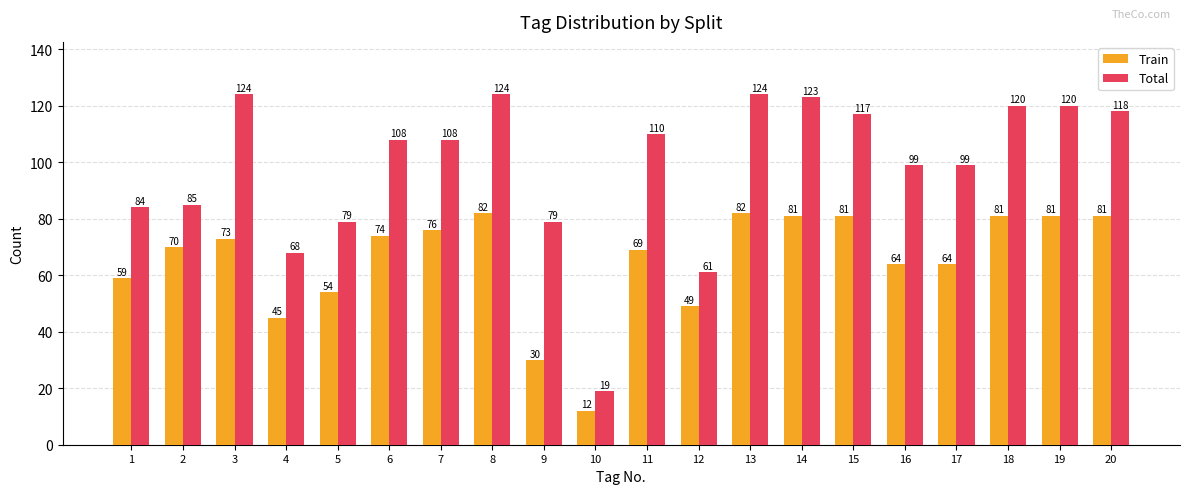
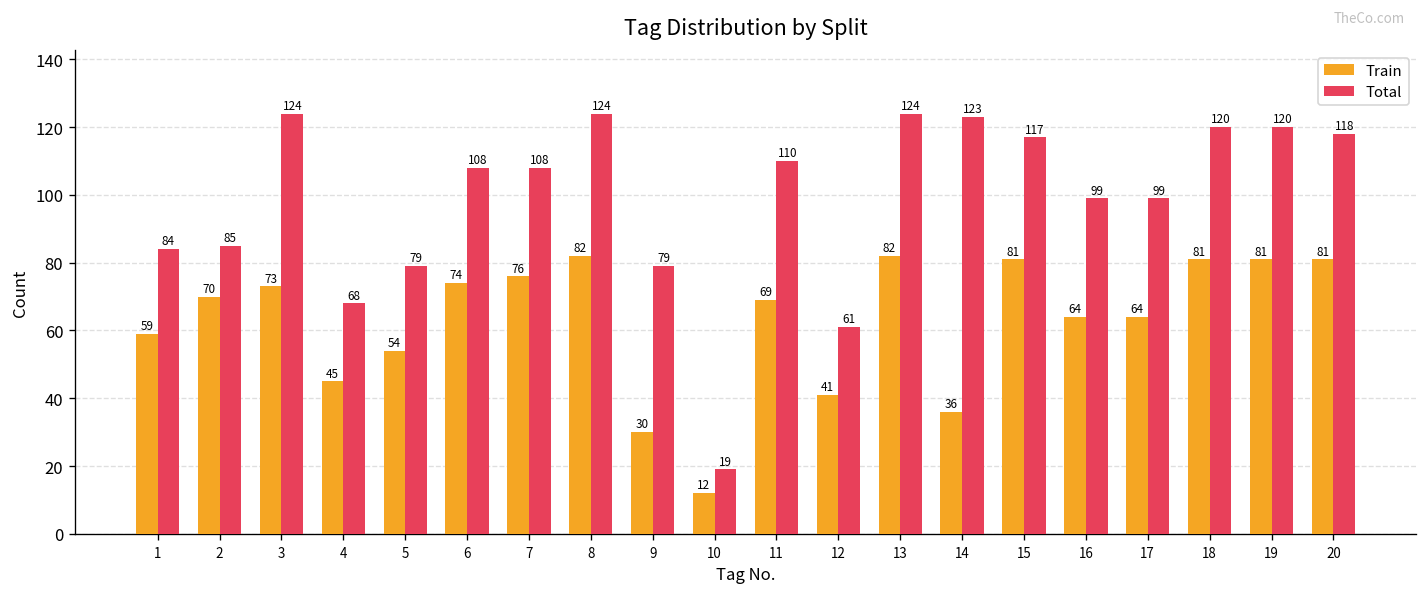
  {
    "Train": {
      "1": 59,
      "2": 70,
      "3": 73,
      "4": 45,
      "5": 54,
      "6": 74,
      "7": 76,
      "8": 82,
      "9": 30,
      "10": 12,
      "11": 69,
-     "12": 49,
+     "12": 41,
      "13": 82,
-     "14": 81,
+     "14": 36,
      "15": 81,
      "16": 64,
      "17": 64,
      "18": 81,
      "19": 81,
      "20": 81
    },
    "Total": {
      "1": 84,
      "2": 85,
      "3": 124,
      "4": 68,
      "5": 79,
      "6": 108,
      "7": 108,
      "8": 124,
      "9": 79,
      "10": 19,
      "11": 110,
      "12": 61,
      "13": 124,
      "14": 123,
      "15": 117,
      "16": 99,
      "17": 99,
      "18": 120,
      "19": 120,
      "20": 118
    }
  }
